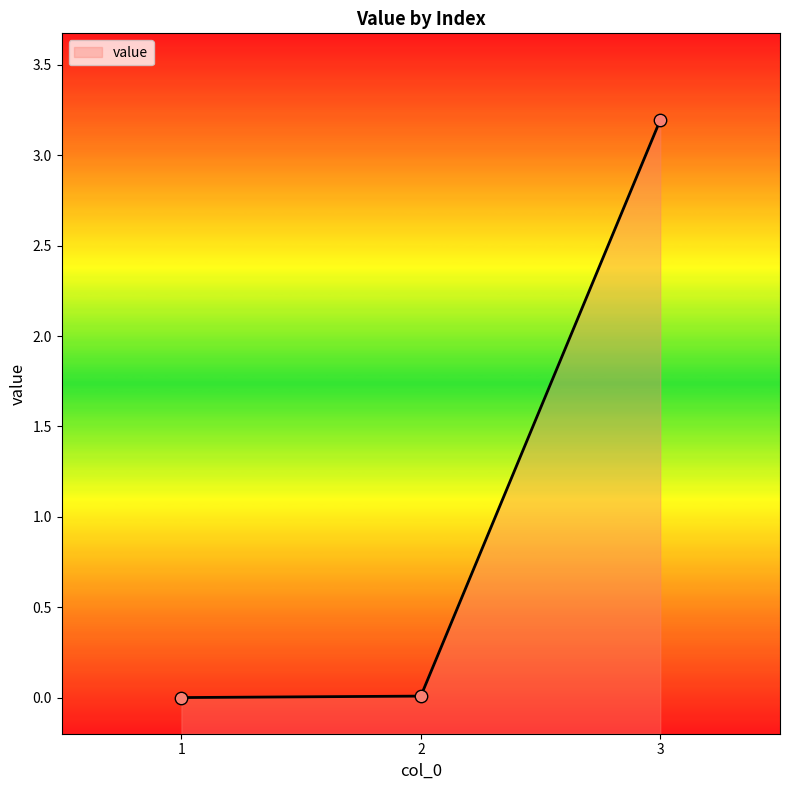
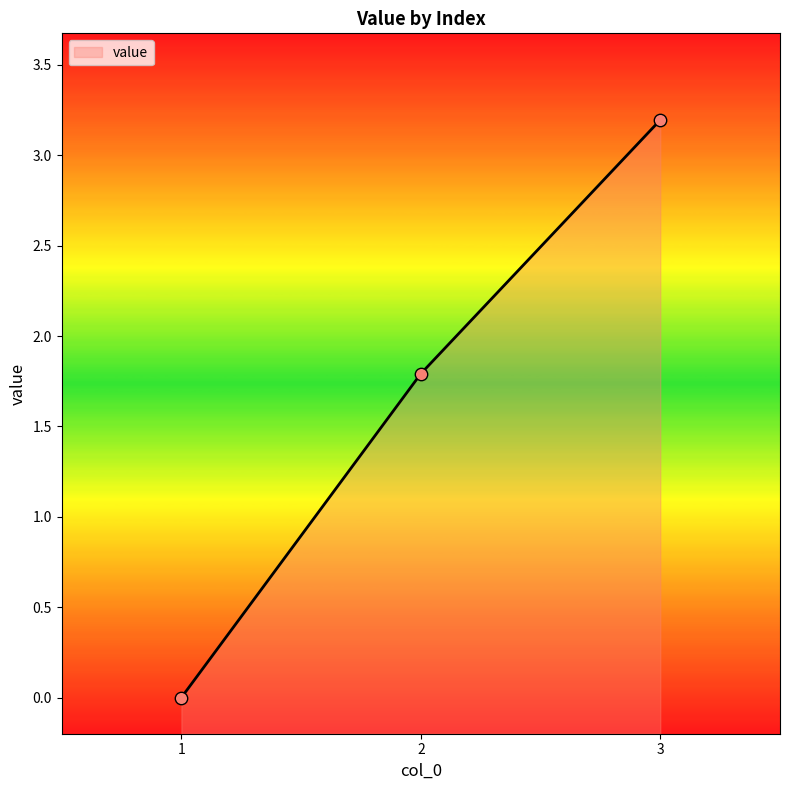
  {
    "1": 0.00,
-   "2": 0.01,
+   "2": 1.79,
    "3": 3.20
  }
